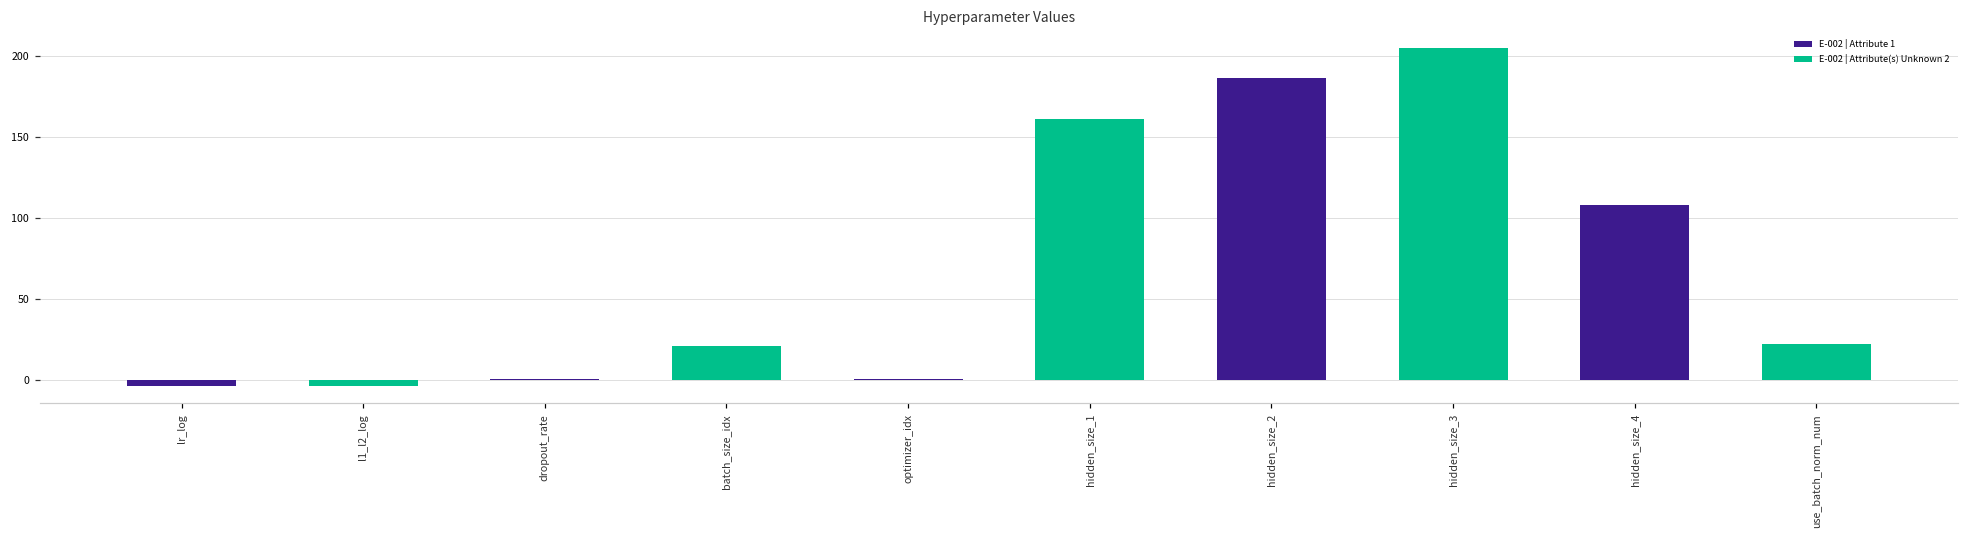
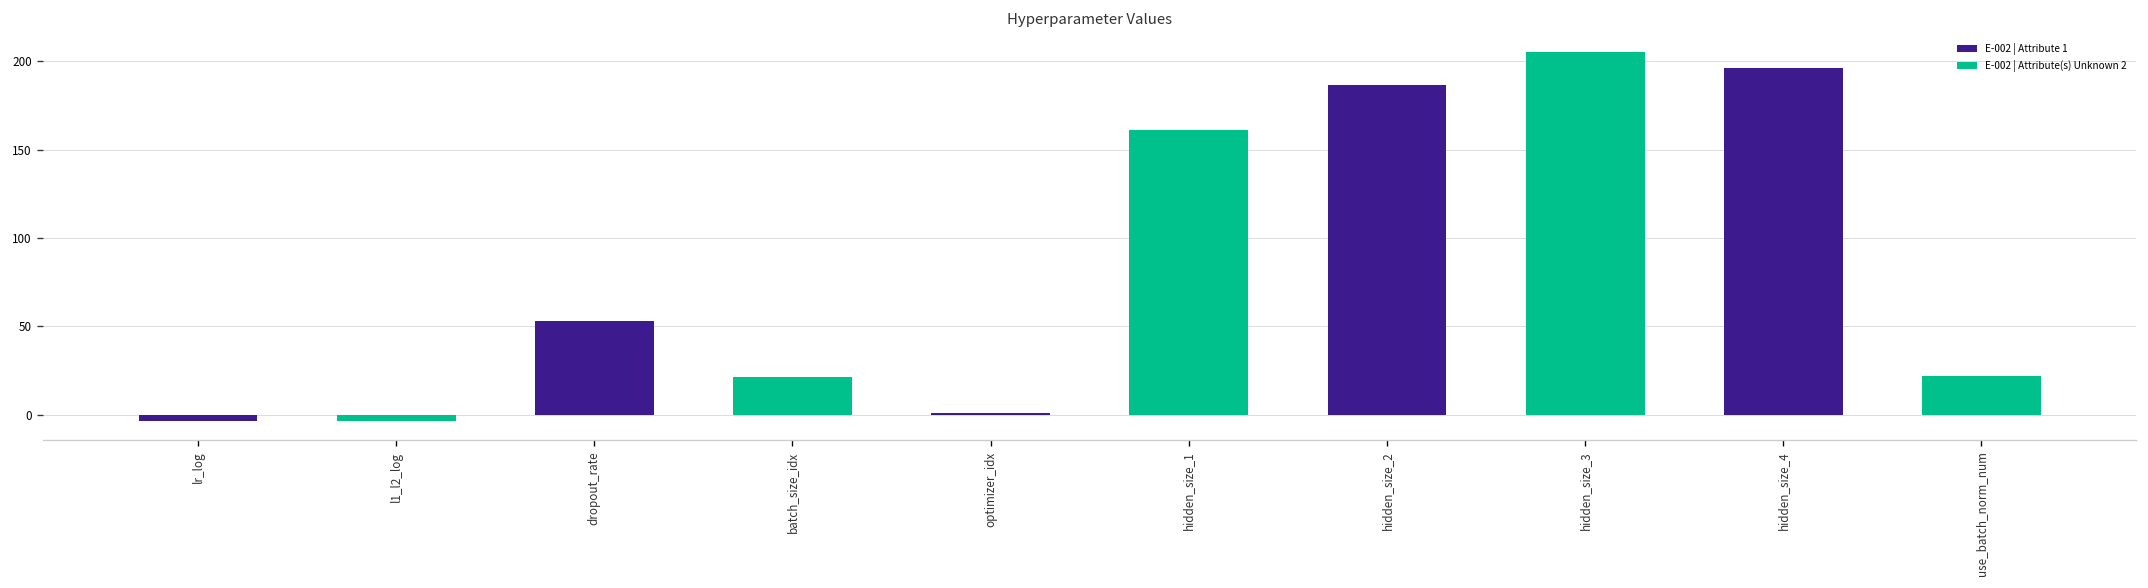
  {
    "lr_log": -3,
    "l1_l2_log": -4,
-   "dropout_rate": 1,
+   "dropout_rate": 53,
    "batch_size_idx": 21,
    "hidden_size_1": 161,
    "hidden_size_2": 187,
    "hidden_size_3": 205,
-   "hidden_size_4": 108,
+   "hidden_size_4": 196,
    "use_batch_norm_num": 22
  }
